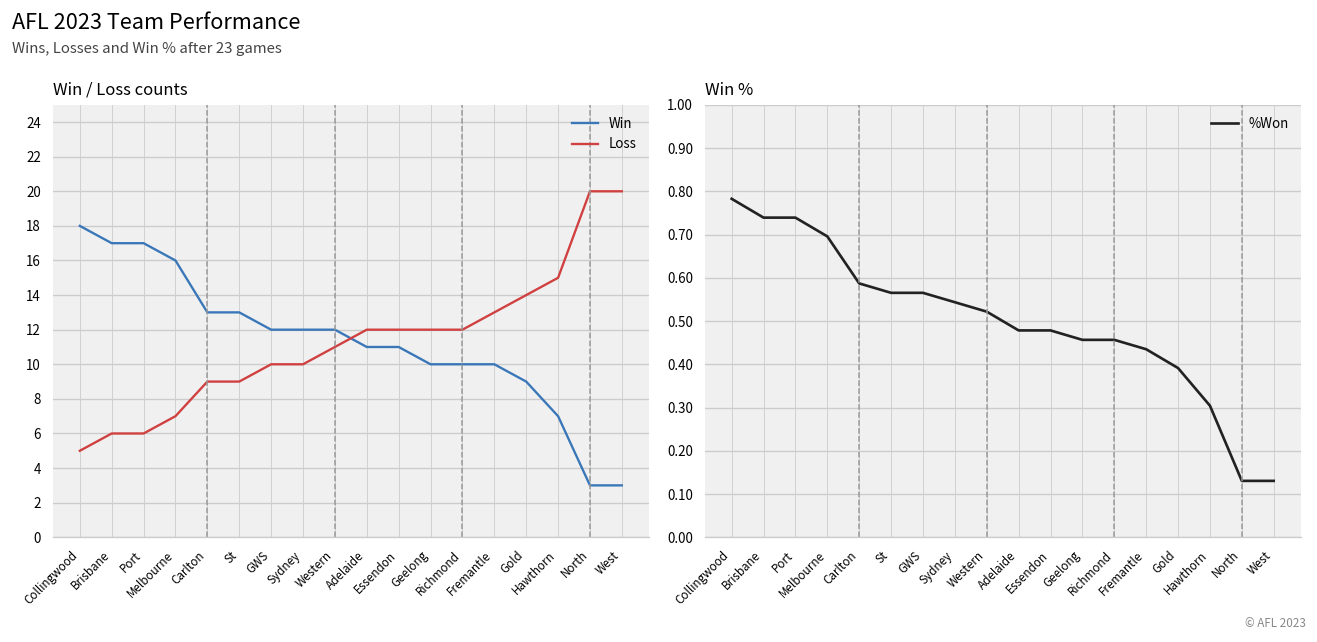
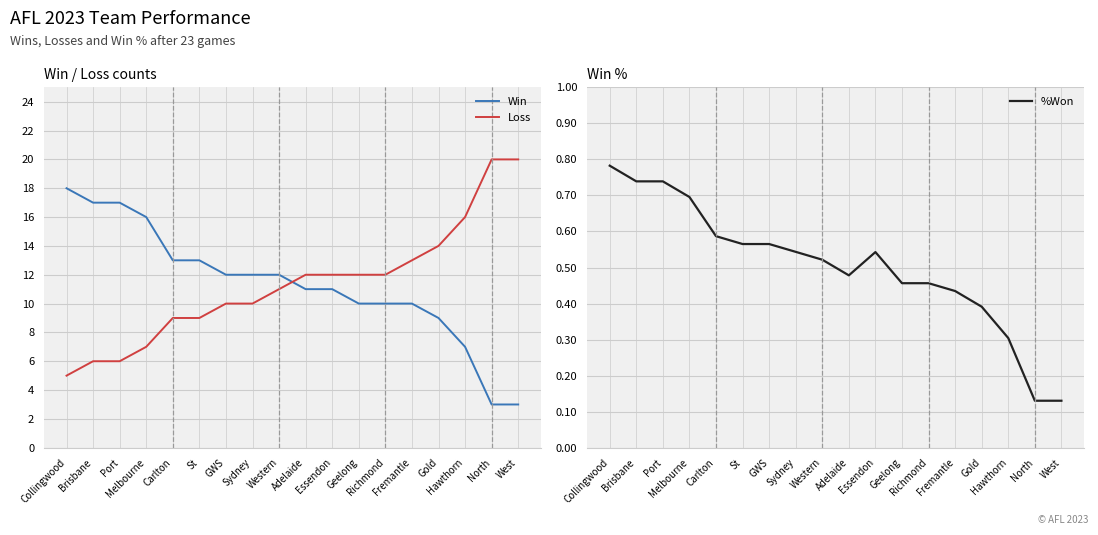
  {
    "Win / Loss counts": {
      "Win": {
        "Collingwood": 18,
        "Brisbane": 17,
        "Port": 17,
        "Melbourne": 16,
        "Carlton": 13,
        "St": 13,
        "GWS": 12,
        "Sydney": 12,
        "Western": 12,
        "Adelaide": 11,
        "Essendon": 11,
        "Geelong": 10,
        "Richmond": 10,
        "Fremantle": 10,
        "Gold": 9,
        "Hawthorn": 7,
        "North": 3,
        "West": 3
      },
      "Loss": {
        "Collingwood": 5,
        "Brisbane": 6,
        "Port": 6,
        "Melbourne": 7,
        "Carlton": 9,
        "St": 9,
        "GWS": 10,
        "Sydney": 10,
        "Western": 11,
        "Adelaide": 12,
        "Essendon": 12,
        "Geelong": 12,
        "Richmond": 12,
        "Fremantle": 13,
        "Gold": 14,
-       "Hawthorn": 15,
+       "Hawthorn": 16,
        "North": 20,
        "West": 20
      }
    },
    "Win %": {
      "Collingwood": 0.78,
      "Brisbane": 0.74,
      "Port": 0.74,
      "Melbourne": 0.70,
      "Carlton": 0.59,
      "St": 0.57,
      "GWS": 0.57,
      "Sydney": 0.54,
      "Western": 0.52,
      "Adelaide": 0.48,
-     "Essendon": 0.48,
+     "Essendon": 0.54,
      "Geelong": 0.46,
      "Richmond": 0.46,
      "Fremantle": 0.43,
      "Gold": 0.39,
      "Hawthorn": 0.30,
      "North": 0.13,
      "West": 0.13
    }
  }
